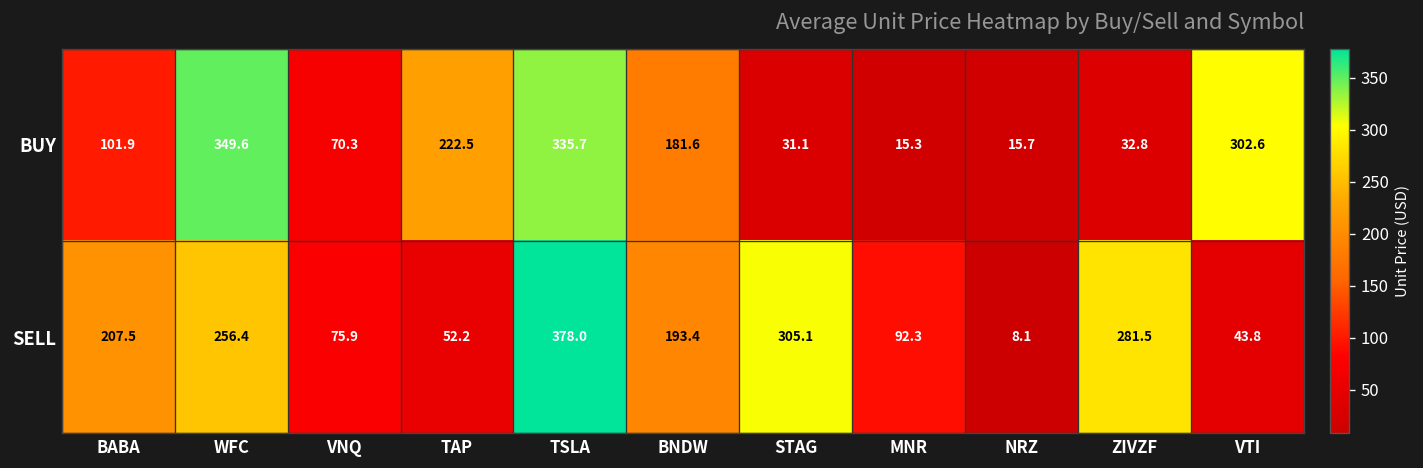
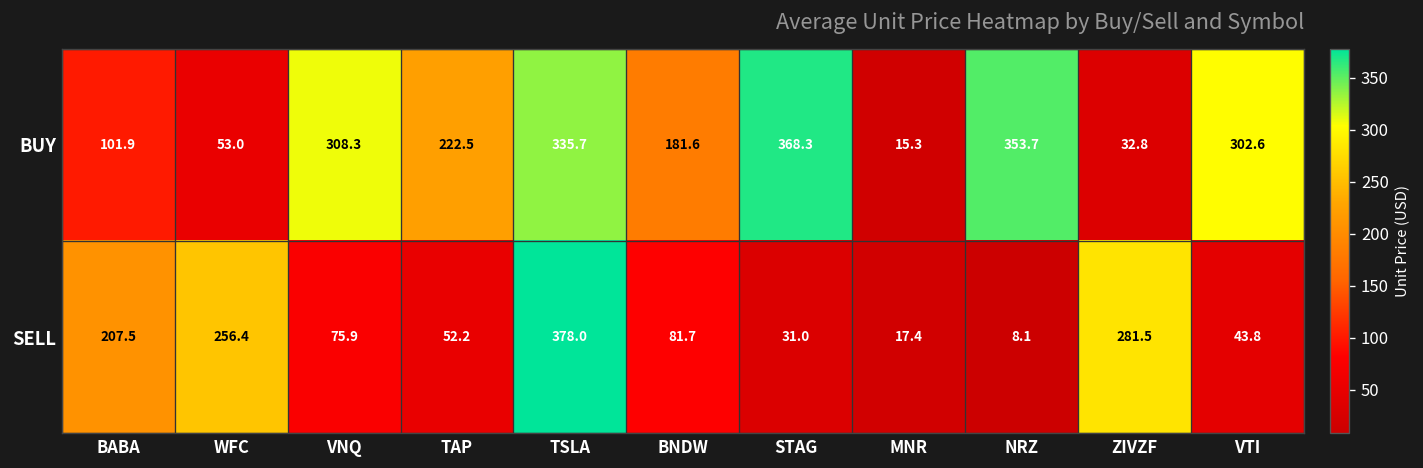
  {
    "BUY": {
      "BABA": 101.9,
-     "WFC": 349.6,
-     "VNQ": 70.3,
+     "WFC": 53.0,
+     "VNQ": 308.3,
      "TAP": 222.5,
      "TSLA": 335.7,
      "BNDW": 181.6,
-     "STAG": 31.1,
+     "STAG": 368.3,
      "MNR": 15.3,
-     "NRZ": 15.7,
+     "NRZ": 353.7,
      "ZIVZF": 32.8,
      "VTI": 302.6
    },
    "SELL": {
      "BABA": 207.5,
      "WFC": 256.4,
      "VNQ": 75.9,
      "TAP": 52.2,
      "TSLA": 378.0,
-     "BNDW": 193.4,
-     "STAG": 305.1,
-     "MNR": 92.3,
+     "BNDW": 81.7,
+     "STAG": 31.0,
+     "MNR": 17.4,
      "NRZ": 8.1,
      "ZIVZF": 281.5,
      "VTI": 43.8
    }
  }
